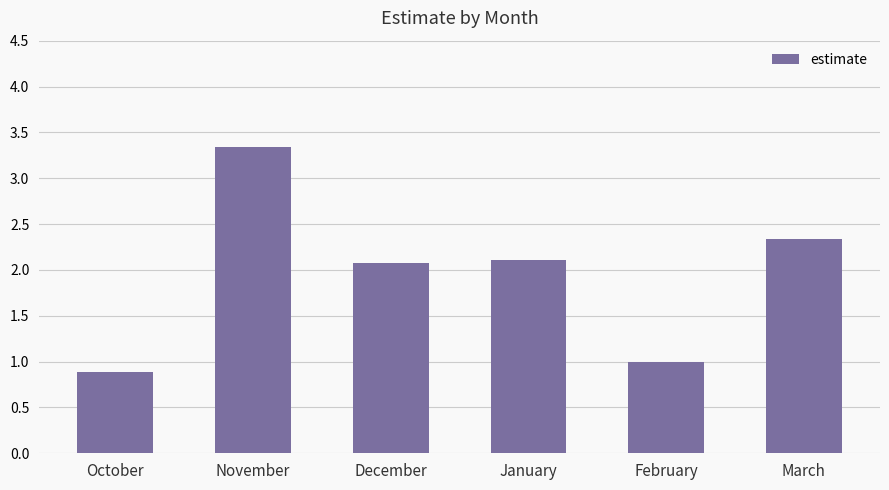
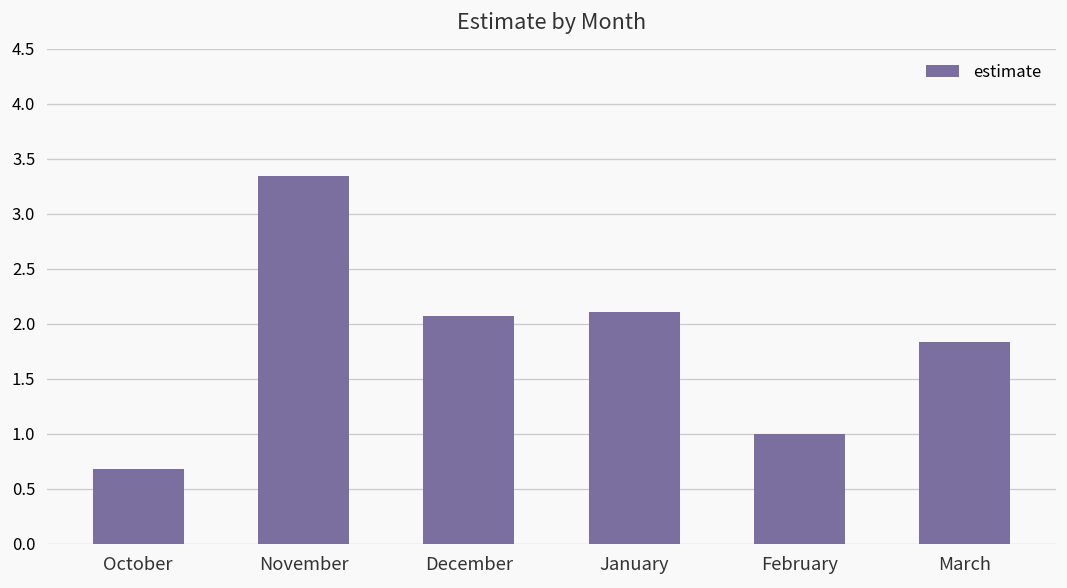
  {
-   "October": 0.9,
+   "October": 0.7,
    "November": 3.3,
    "December": 2.1,
    "January": 2.1,
    "February": 1.0,
-   "March": 2.3
+   "March": 1.8
  }
